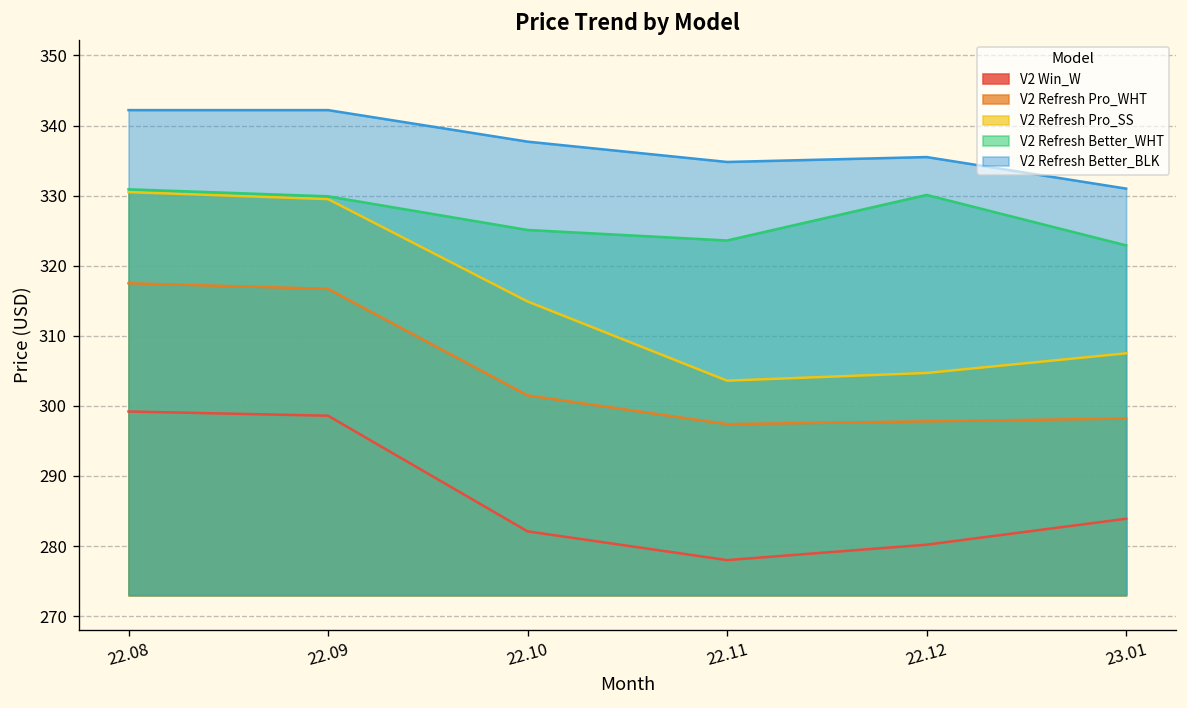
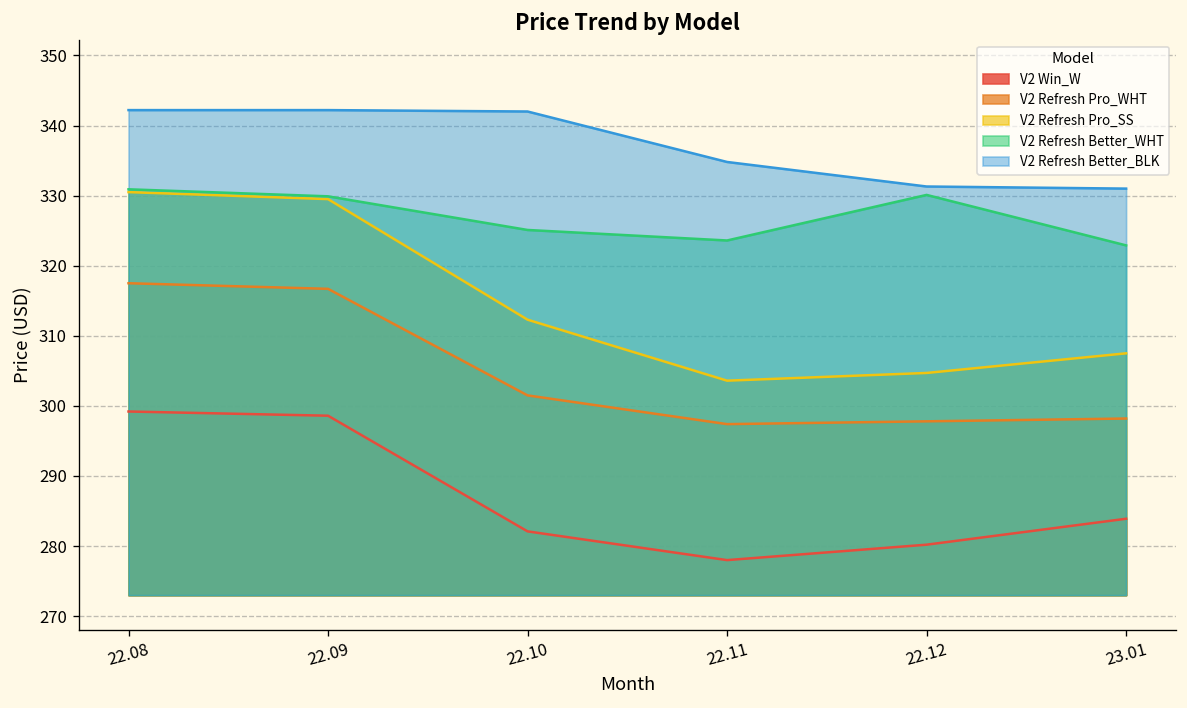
  {
    "V2 Refresh Pro_SS": {
-     "22.10": 315,
+     "22.10": 312,
      "22.11": 304,
      "22.12": 305,
      "23.01": 308
    },
    "V2 Refresh Better_WHT": {
      "22.10": 325,
      "22.11": 324,
      "22.12": 330,
      "23.01": 323
    },
    "V2 Refresh Better_BLK": {
      "22.08": 342,
      "22.09": 342,
-     "22.10": 338,
+     "22.10": 342,
      "22.11": 335,
-     "22.12": 336,
+     "22.12": 331,
      "23.01": 331
    }
  }
